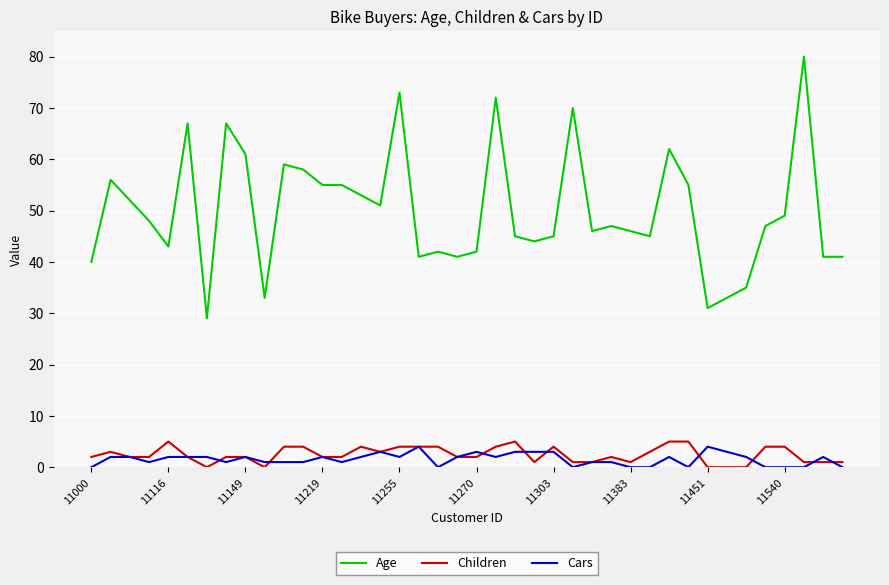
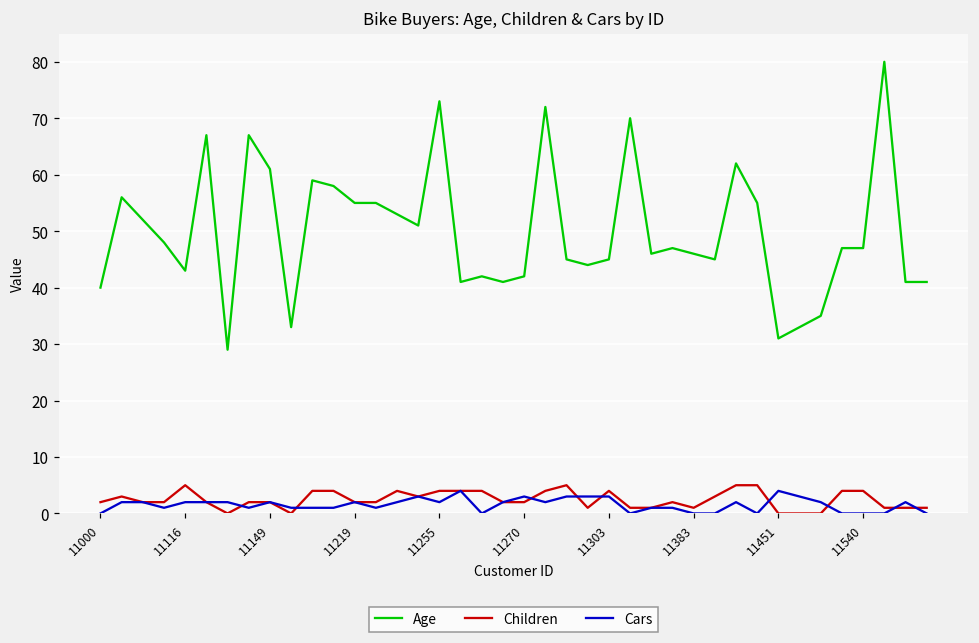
  {
    "Age": {
      "11000": 40,
      "11116": 43,
      "11149": 61,
      "11219": 55,
      "11255": 73,
      "11270": 42,
      "11303": 45,
      "11383": 46,
      "11451": 31,
-     "11540": 49
+     "11540": 47
    },
    "Children": {
      "11000": 2,
      "11116": 5,
      "11255": 4,
      "11270": 2,
      "11303": 4,
      "11383": 1,
      "11451": 0,
      "11540": 4
    },
    "Cars": {
      "11000": 0,
      "11116": 2,
      "11255": 2,
      "11270": 3,
      "11303": 3,
      "11383": 0,
      "11451": 4,
      "11540": 0
    }
  }
